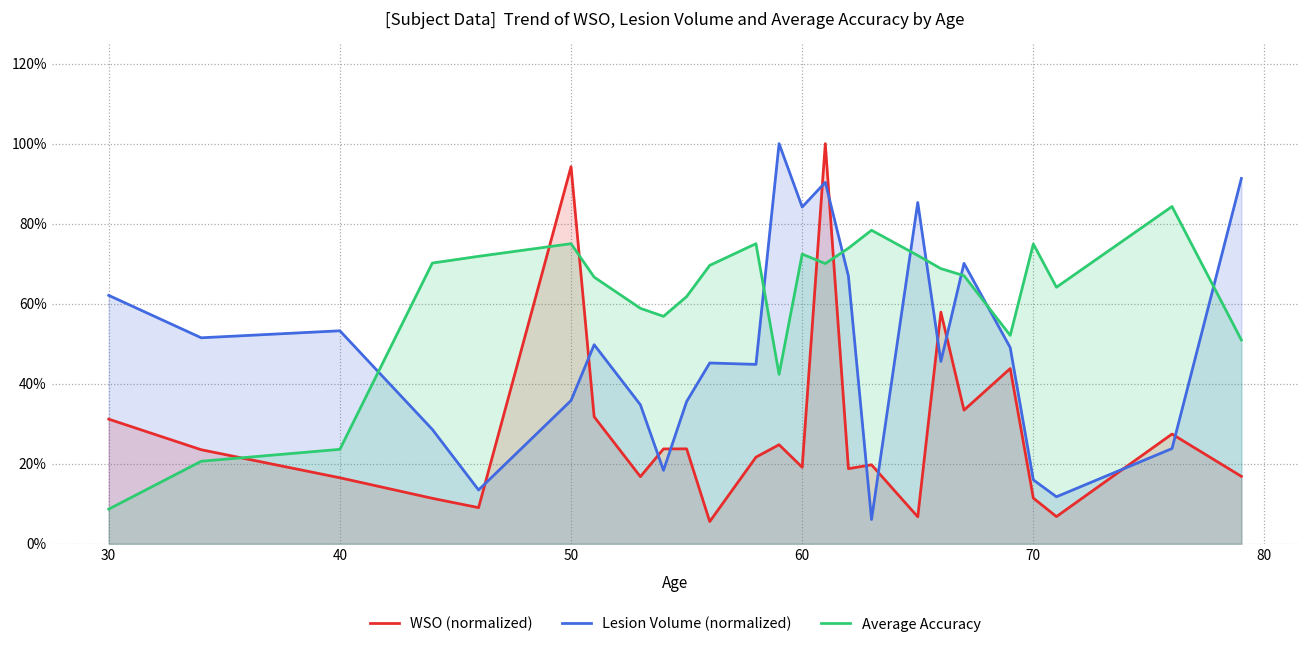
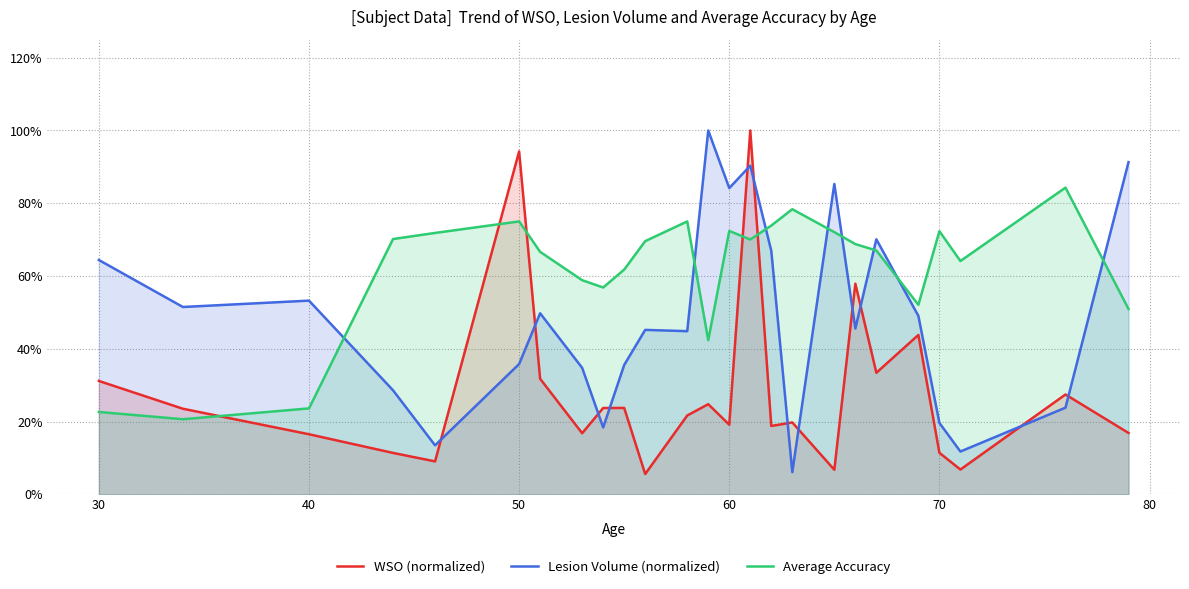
  {
    "WSO (normalized)": {
      "30": "31%",
      "40": "17%",
      "50": "94%",
      "60": "19%",
      "70": "11%"
    },
    "Lesion Volume (normalized)": {
-     "30": "62%",
+     "30": "64%",
      "40": "53%",
      "50": "36%",
      "60": "84%",
-     "70": "16%"
+     "70": "20%"
    },
    "Average Accuracy": {
-     "30": "9%",
+     "30": "23%",
      "40": "24%",
      "50": "75%",
      "60": "72%",
-     "70": "75%"
+     "70": "72%"
    }
  }
